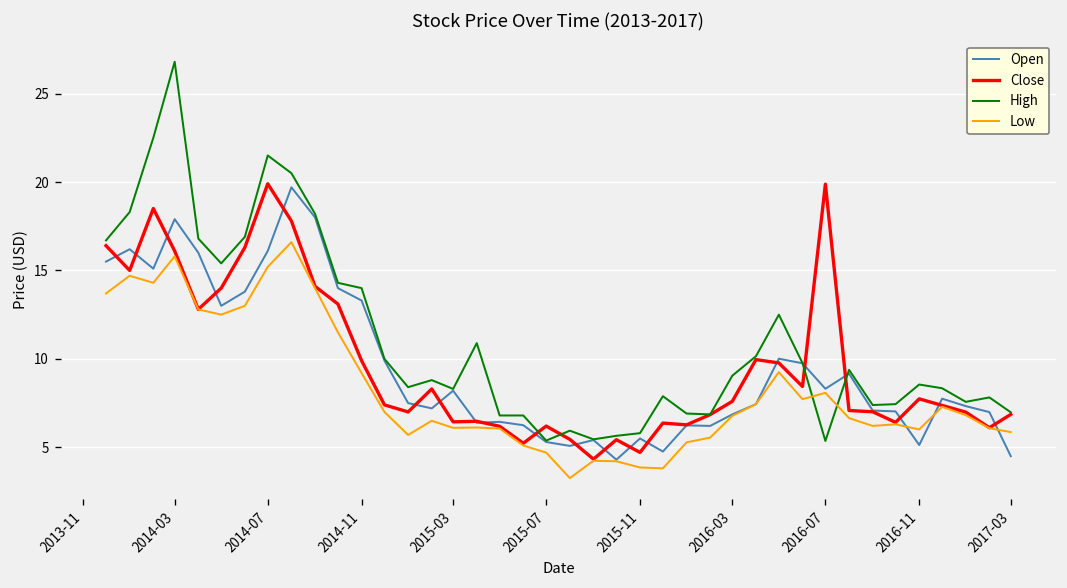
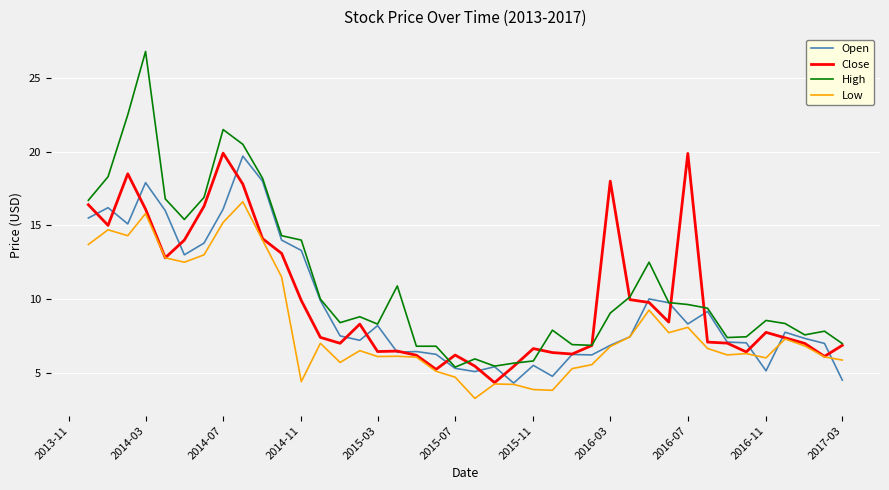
  {
    "Open": {
      "2014-03": 17.9,
      "2014-07": 16.1,
      "2014-11": 13.3,
      "2015-11": 5.5,
      "2016-07": 8.3,
      "2016-11": 5.1,
      "2017-03": 4.5
    },
    "Close": {
      "2014-03": 16.1,
      "2014-07": 19.9,
      "2014-11": 9.9,
      "2015-03": 6.4,
      "2015-07": 6.2,
-     "2015-11": 4.7,
-     "2016-03": 7.6,
+     "2015-11": 6.6,
+     "2016-03": 18.0,
      "2016-07": 19.9,
      "2016-11": 7.7
    },
    "High": {
      "2014-03": 26.8,
      "2014-07": 21.5,
      "2014-11": 14.0,
      "2015-11": 5.8,
      "2016-03": 9.1,
-     "2016-07": 5.4,
+     "2016-07": 9.6,
      "2016-11": 8.6
    },
    "Low": {
      "2014-03": 15.8,
      "2014-07": 15.2,
-     "2014-11": 9.2,
+     "2014-11": 4.4,
      "2015-03": 6.1,
      "2015-07": 4.7,
      "2015-11": 3.9,
      "2016-07": 8.1,
      "2016-11": 6.0,
      "2017-03": 5.9
    }
  }
